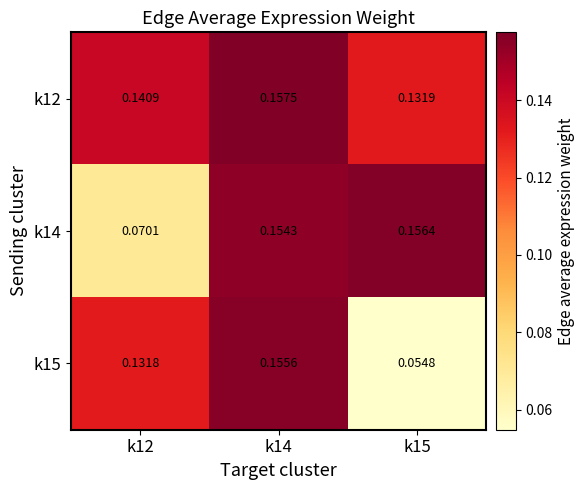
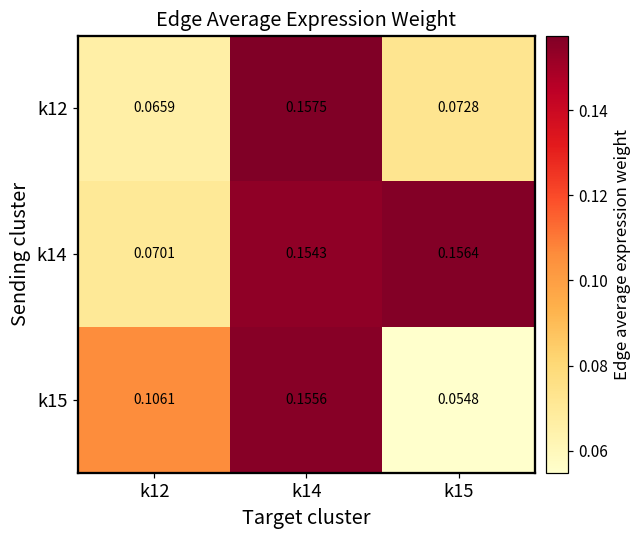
  {
    "k12": {
-     "k12": 0.1409,
+     "k12": 0.0659,
      "k14": 0.1575,
-     "k15": 0.1319
+     "k15": 0.0728
    },
    "k14": {
      "k12": 0.0701,
      "k14": 0.1543,
      "k15": 0.1564
    },
    "k15": {
-     "k12": 0.1318,
+     "k12": 0.1061,
      "k14": 0.1556,
      "k15": 0.0548
    }
  }
